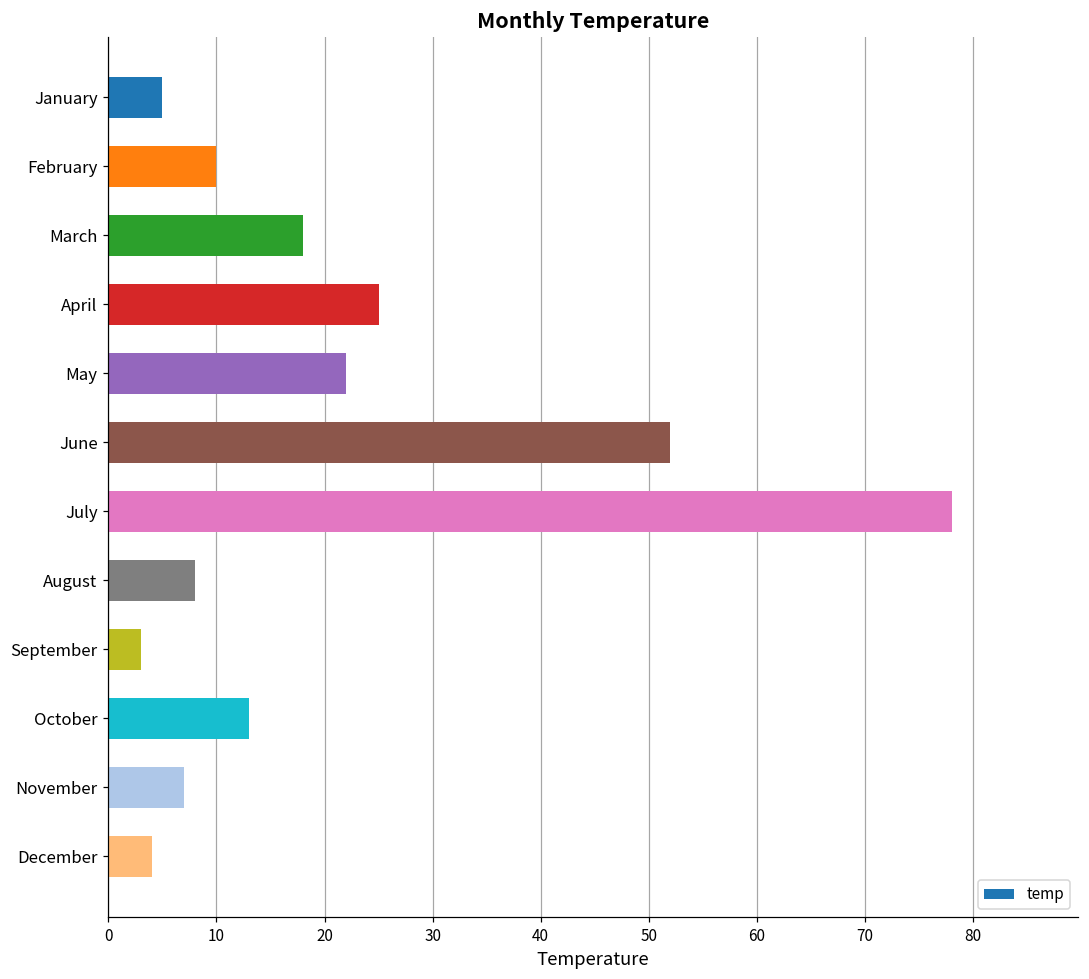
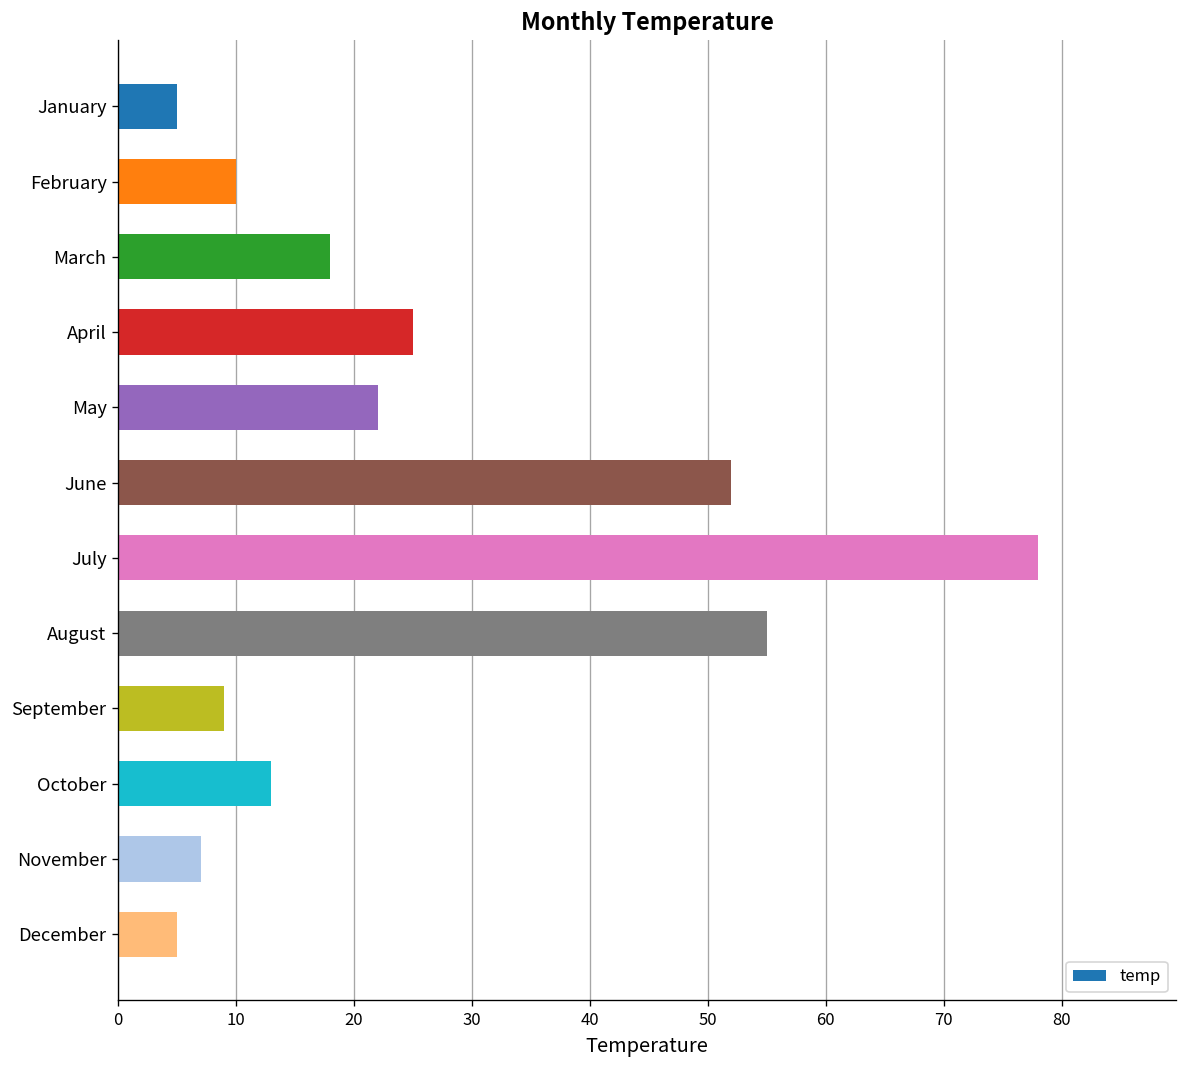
  {
    "January": 5,
    "February": 10,
    "March": 18,
    "April": 25,
    "May": 22,
    "June": 52,
    "July": 78,
-   "August": 8,
-   "September": 3,
+   "August": 55,
+   "September": 9,
    "October": 13,
    "November": 7,
-   "December": 4
+   "December": 5
  }
